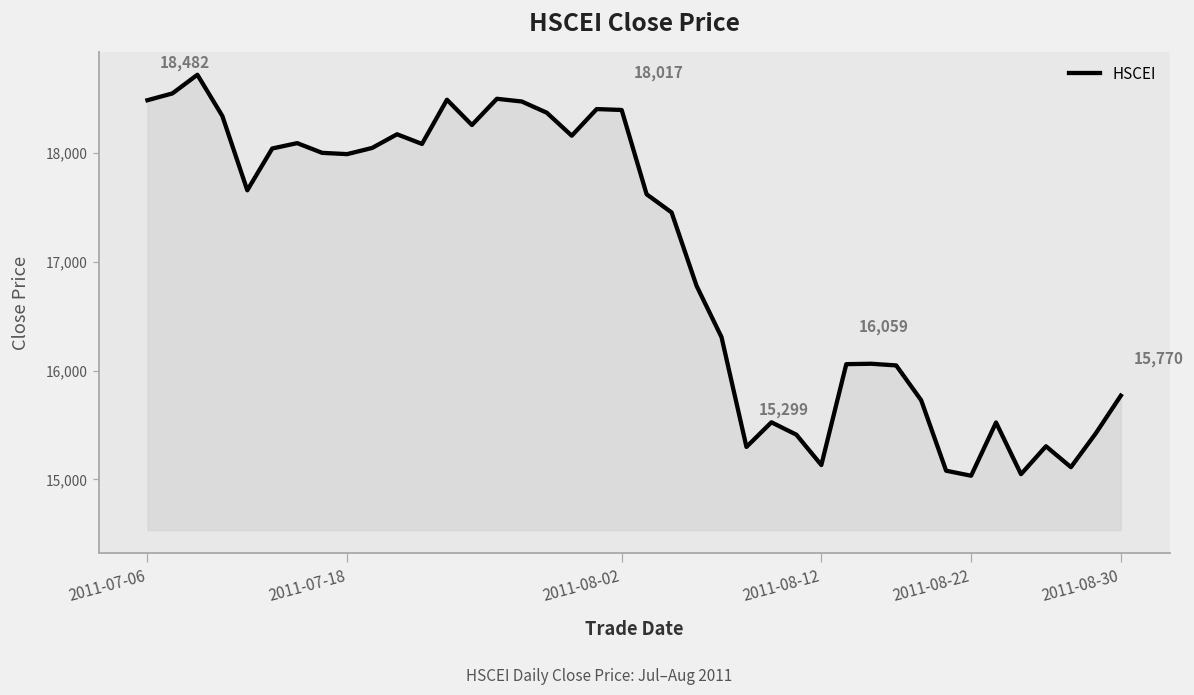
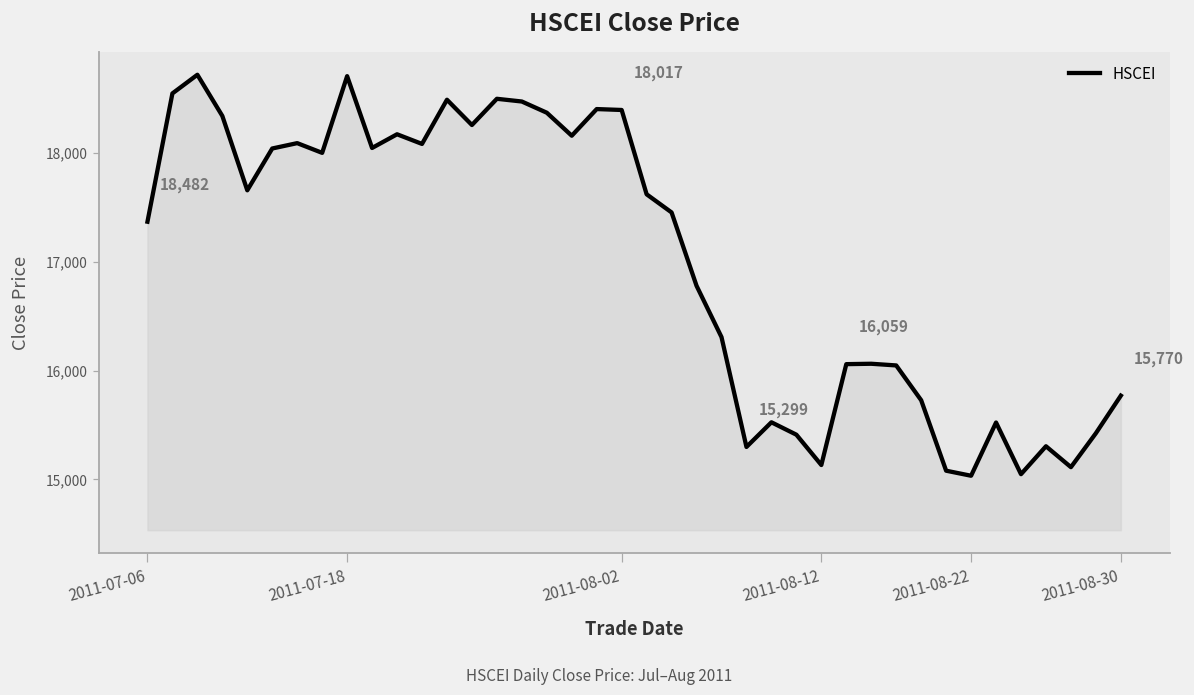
  {
-   "2011-07-06": "18,500",
-   "2011-07-18": "18,000",
+   "2011-07-06": "17,400",
+   "2011-07-18": "18,700",
    "2011-08-02": "18,400",
    "2011-08-12": "15,100",
    "2011-08-22": "15,000",
    "2011-08-30": "15,800"
  }
